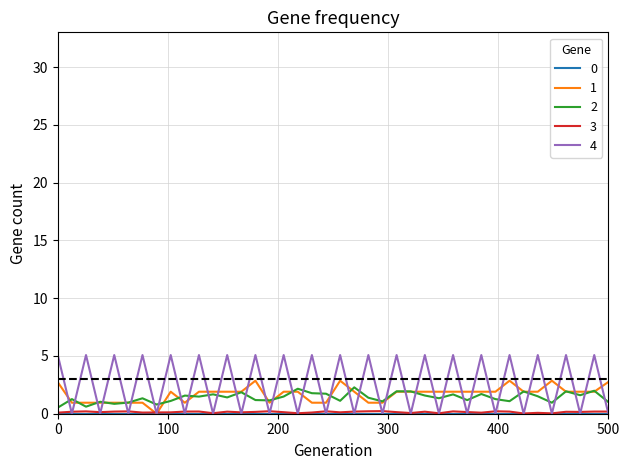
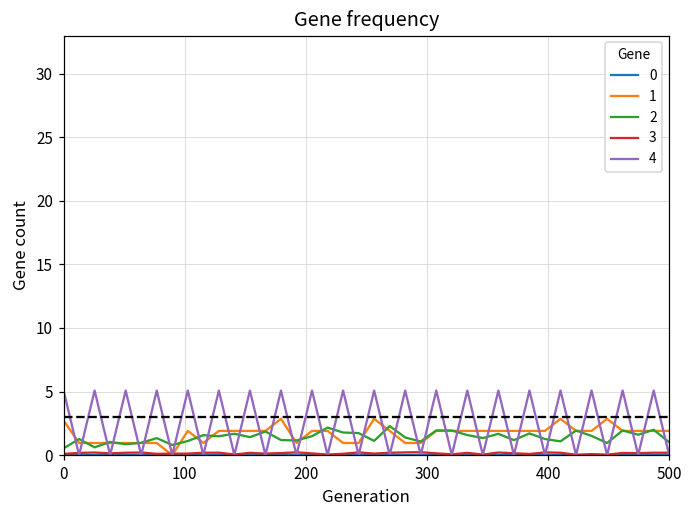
  {
    "1": {
      "0": 2.7,
-     "500": 2.7
+     "500": 1.9
    },
    "2": {
      "0": 0.5,
      "500": 1.0
    },
    "4": {
      "0": 5.1
    }
  }
